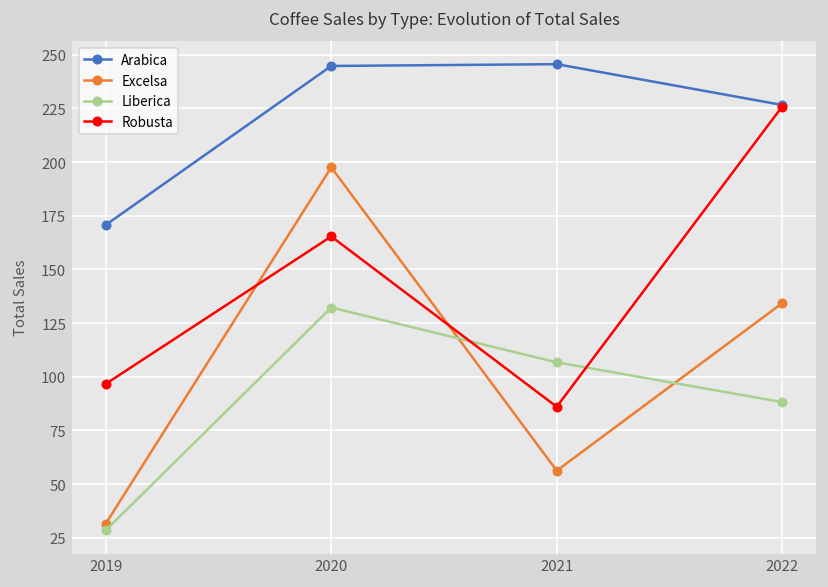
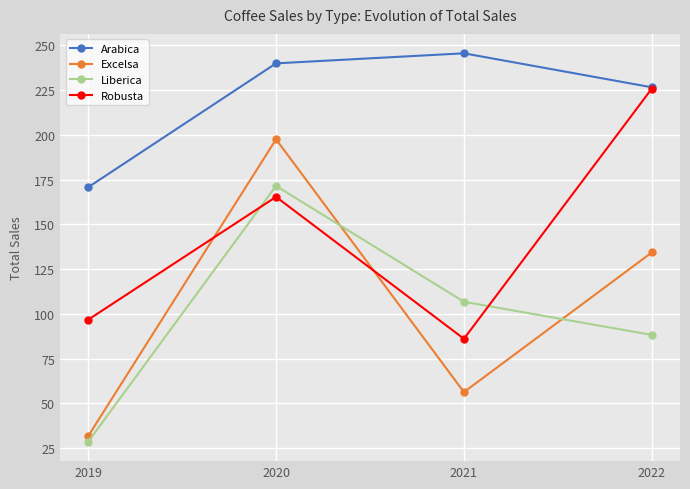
  {
    "Arabica": {
      "2019": 171,
-     "2020": 245,
+     "2020": 240,
      "2021": 246
    },
    "Excelsa": {
      "2019": 32,
      "2020": 198,
      "2021": 56,
      "2022": 134
    },
    "Liberica": {
      "2019": 29,
-     "2020": 132,
+     "2020": 171,
      "2021": 107,
      "2022": 88
    },
    "Robusta": {
      "2019": 97,
      "2020": 165,
      "2021": 86
    }
  }
